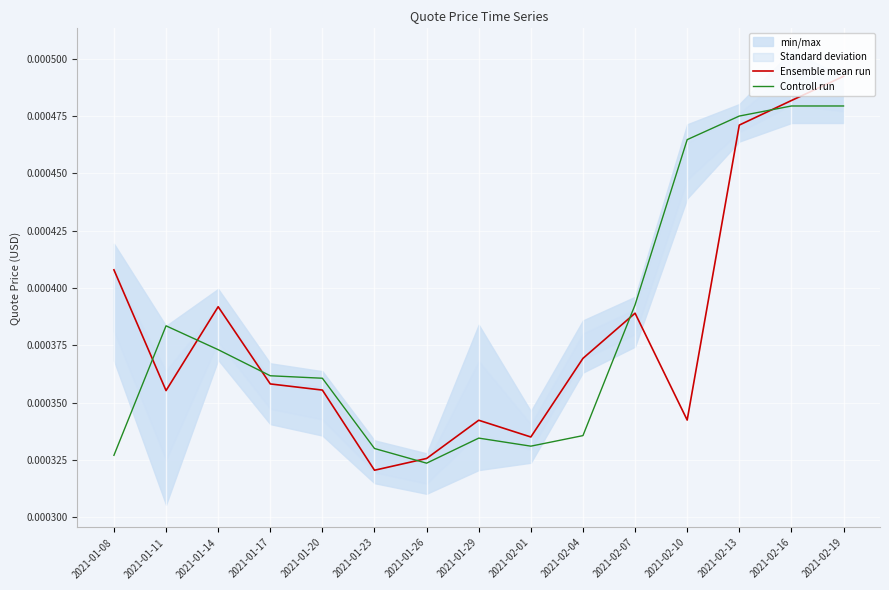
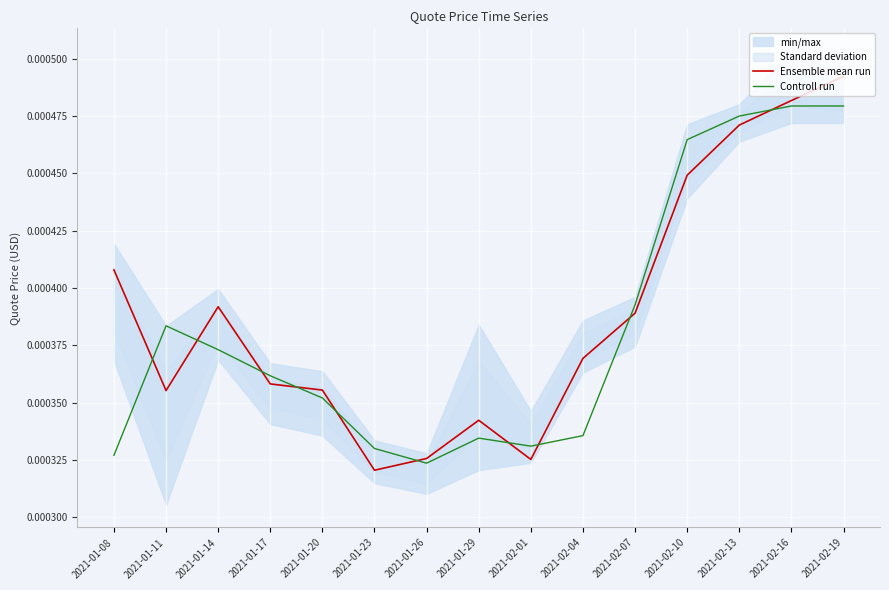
  {
    "Ensemble mean run": {
      "2021-01-08": 0.000408,
      "2021-01-11": 0.000355,
      "2021-01-17": 0.000358,
      "2021-01-20": 0.000356,
      "2021-01-23": 0.000321,
      "2021-01-26": 0.000326,
      "2021-01-29": 0.000342,
-     "2021-02-01": 0.000335,
+     "2021-02-01": 0.000325,
      "2021-02-04": 0.000369,
      "2021-02-07": 0.000389,
-     "2021-02-10": 0.000342,
+     "2021-02-10": 0.000449,
      "2021-02-13": 0.000471,
      "2021-02-16": 0.000482
    },
    "Controll run": {
      "2021-01-08": 0.000327,
      "2021-01-14": 0.000373,
      "2021-01-17": 0.000362,
-     "2021-01-20": 0.000361,
+     "2021-01-20": 0.000352,
      "2021-01-23": 0.000330,
      "2021-01-29": 0.000335,
      "2021-02-01": 0.000331,
      "2021-02-04": 0.000336,
      "2021-02-07": 0.000393,
      "2021-02-10": 0.000465,
      "2021-02-13": 0.000475,
      "2021-02-16": 0.000479,
      "2021-02-19": 0.000479
    }
  }
